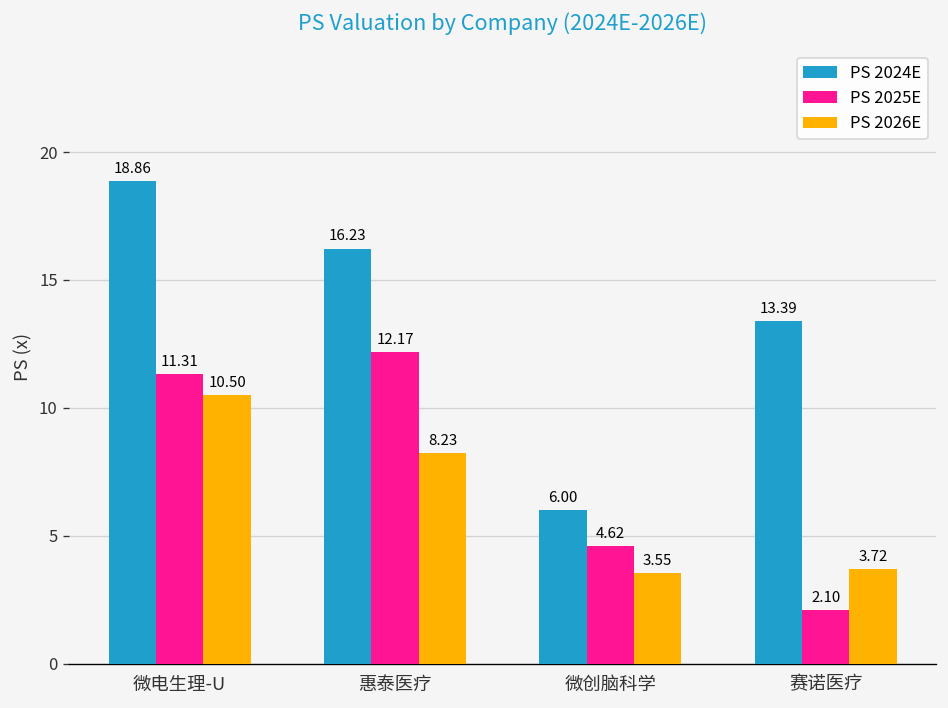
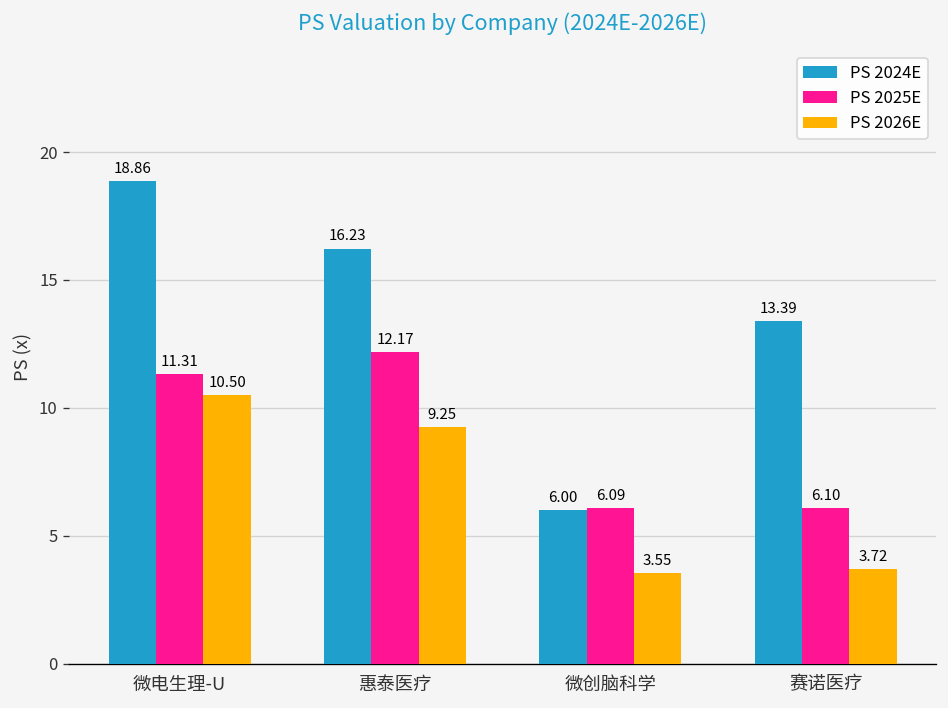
  {
    "PS 2024E": {
      "微电生理-U": 18.86,
      "惠泰医疗": 16.23,
      "微创脑科学": 6.00,
      "赛诺医疗": 13.39
    },
    "PS 2025E": {
      "微电生理-U": 11.31,
      "惠泰医疗": 12.17,
-     "微创脑科学": 4.62,
-     "赛诺医疗": 2.10
+     "微创脑科学": 6.09,
+     "赛诺医疗": 6.10
    },
    "PS 2026E": {
      "微电生理-U": 10.50,
-     "惠泰医疗": 8.23,
+     "惠泰医疗": 9.25,
      "微创脑科学": 3.55,
      "赛诺医疗": 3.72
    }
  }
